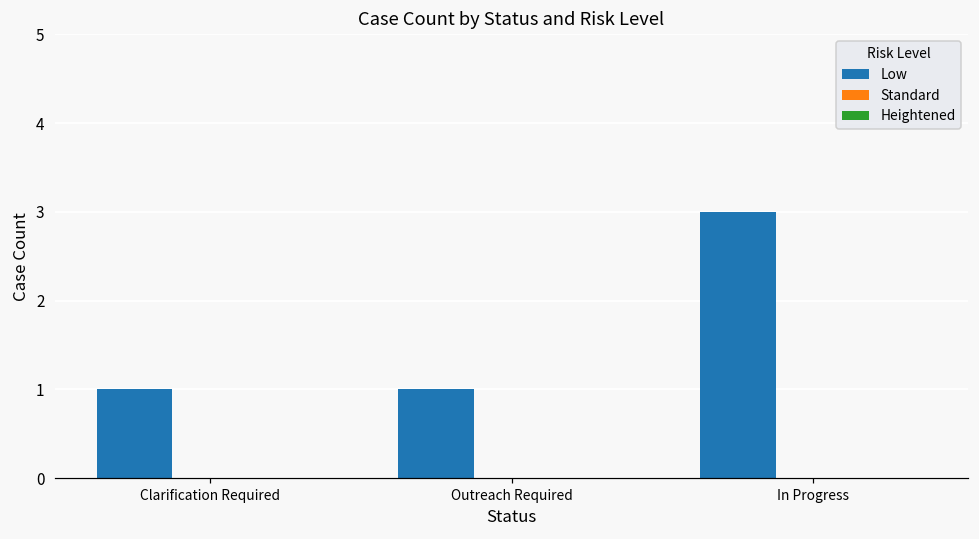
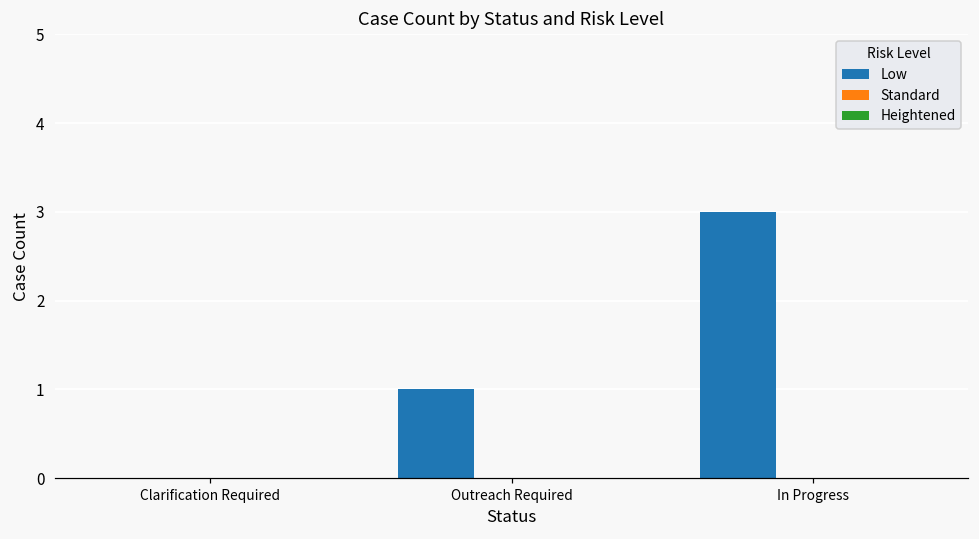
  {
    "Low": {
-     "Clarification Required": 1,
+     "Clarification Required": 0,
      "Outreach Required": 1,
      "In Progress": 3
    },
    "Standard": {
      "Clarification Required": 0,
      "Outreach Required": 0,
      "In Progress": 0
    },
    "Heightened": {
      "Clarification Required": 0,
      "Outreach Required": 0,
      "In Progress": 0
    }
  }
